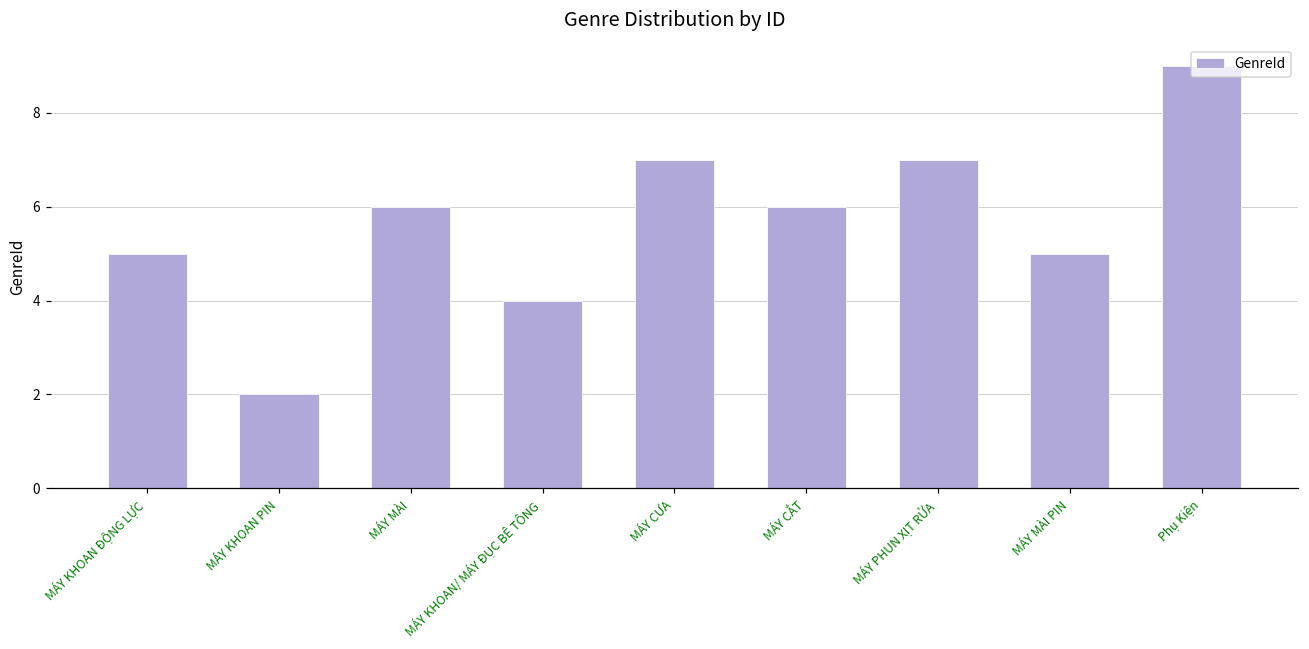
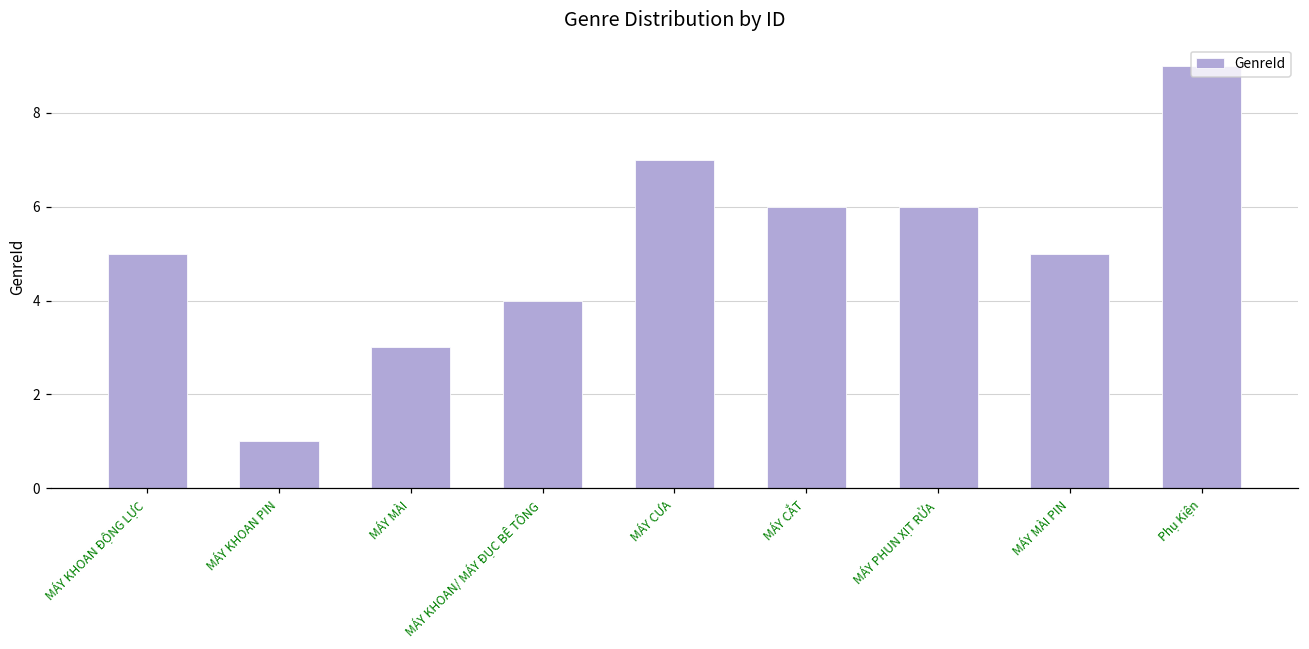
  {
    "MÁY KHOAN ĐỘNG LỰC": 5,
-   "MÁY KHOAN PIN": 2,
-   "MÁY MÀI": 6,
+   "MÁY KHOAN PIN": 1,
+   "MÁY MÀI": 3,
    "MÁY KHOAN/ MÁY ĐỤC BÊ TÔNG": 4,
    "MÁY CƯA": 7,
    "MÁY CẮT": 6,
-   "MÁY PHUN XỊT RỬA": 7,
+   "MÁY PHUN XỊT RỬA": 6,
    "MÁY MÀI PIN": 5
  }
